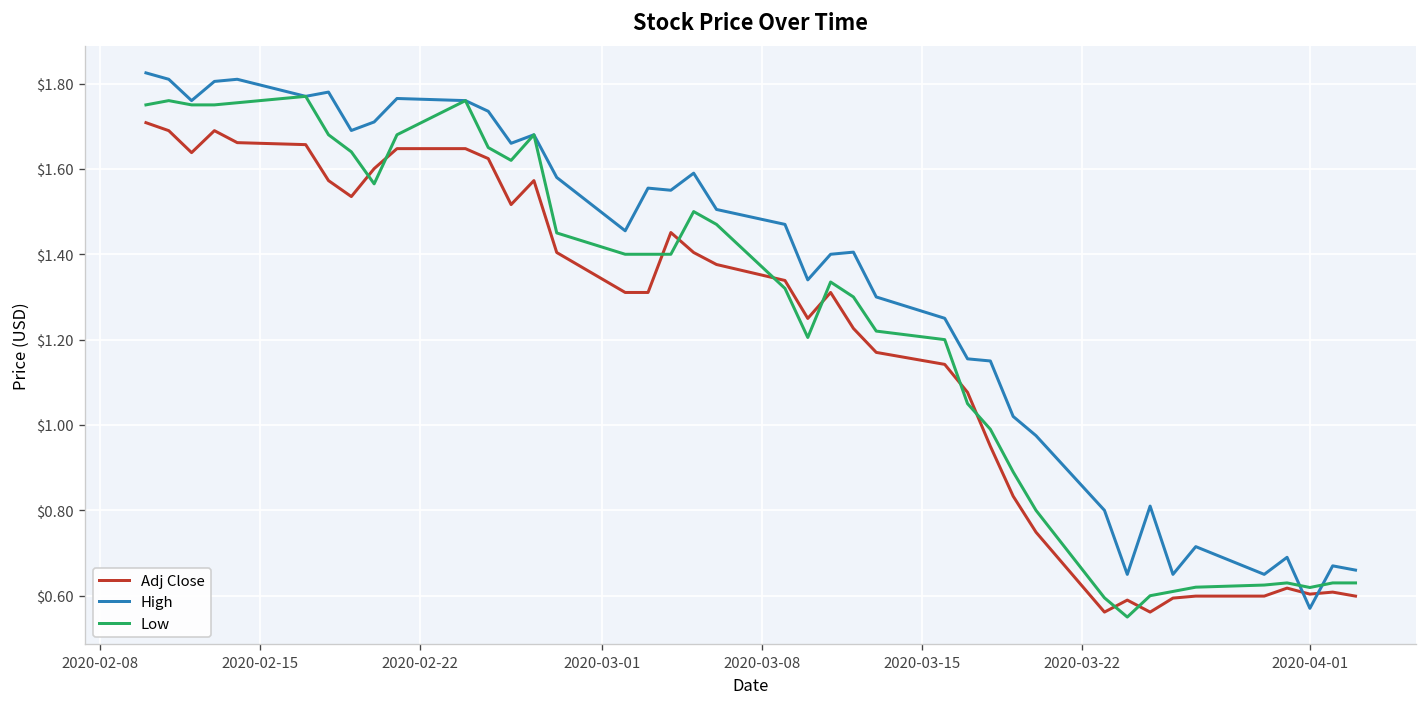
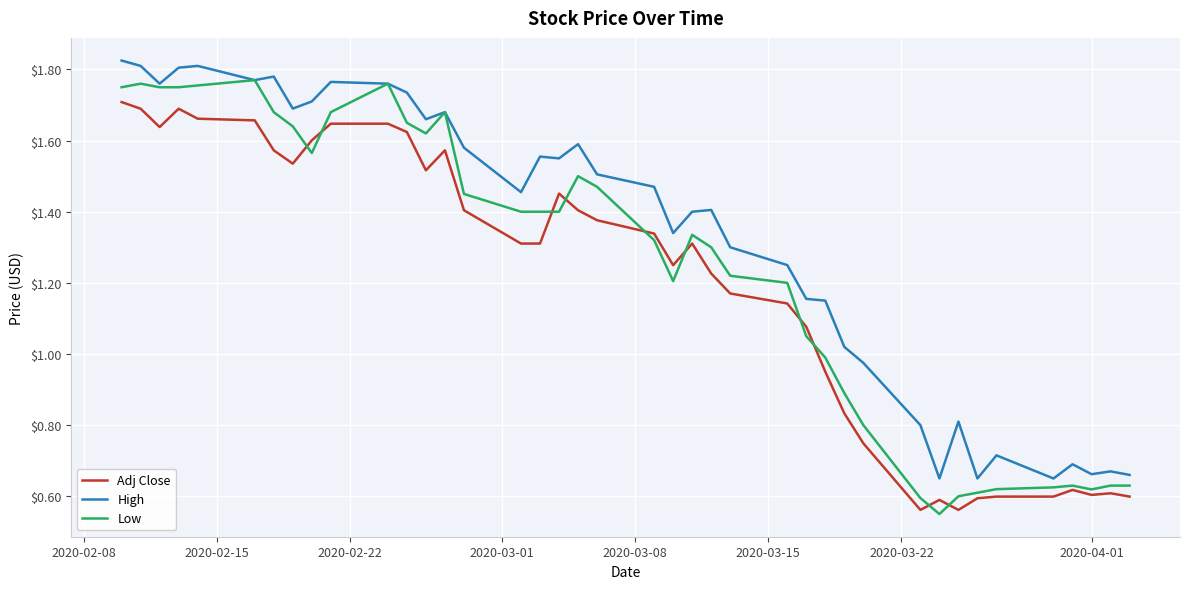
  {
    "Adj Close": {
      "2020-04-01": "$0.60"
    },
    "High": {
-     "2020-04-01": "$0.57"
+     "2020-04-01": "$0.66"
    },
    "Low": {
      "2020-04-01": "$0.62"
    }
  }
